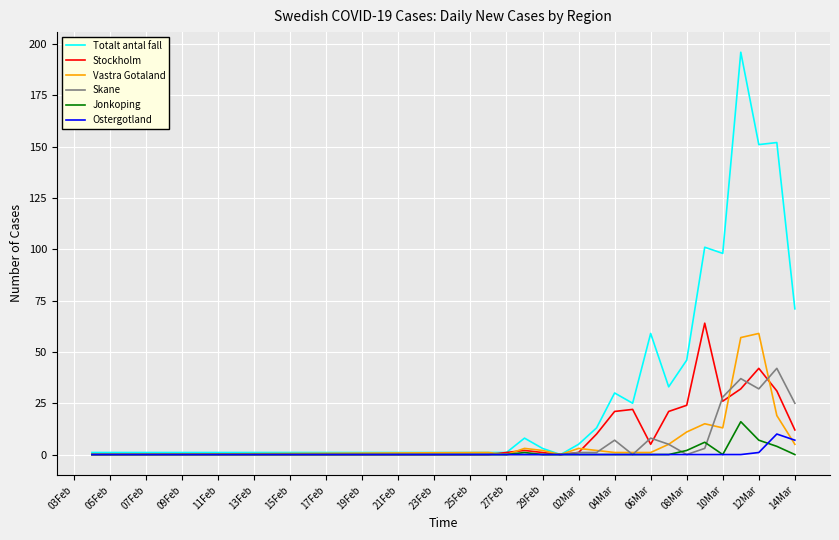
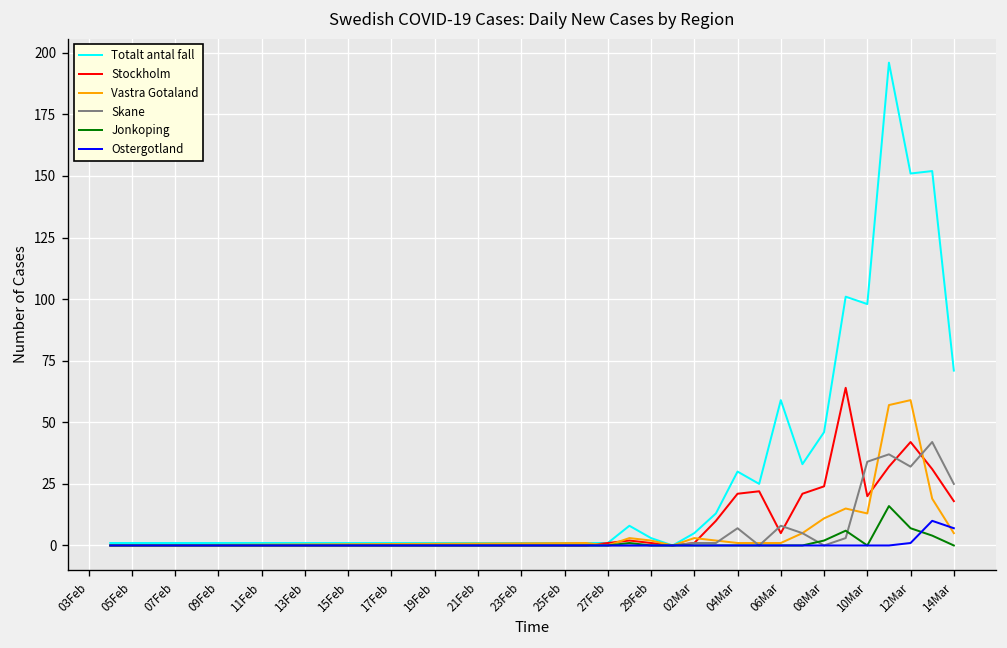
  {
    "Totalt antal fall": {
      "02Mar": 5,
      "04Mar": 30,
      "06Mar": 59,
      "08Mar": 46,
      "10Mar": 98,
      "12Mar": 151,
      "14Mar": 71
    },
    "Stockholm": {
      "04Mar": 21,
      "06Mar": 5,
      "08Mar": 24,
-     "10Mar": 26,
+     "10Mar": 20,
      "12Mar": 42,
-     "14Mar": 12
+     "14Mar": 18
    },
    "Vastra Gotaland": {
      "02Mar": 3,
      "08Mar": 11,
      "10Mar": 13,
      "12Mar": 59,
      "14Mar": 5
    },
    "Skane": {
      "04Mar": 7,
      "06Mar": 8,
-     "10Mar": 28,
+     "10Mar": 34,
      "12Mar": 32,
      "14Mar": 25
    },
    "Jonkoping": {
      "08Mar": 2,
      "12Mar": 7,
      "14Mar": 0
    },
    "Ostergotland": {
      "12Mar": 1,
      "14Mar": 7
    }
  }
